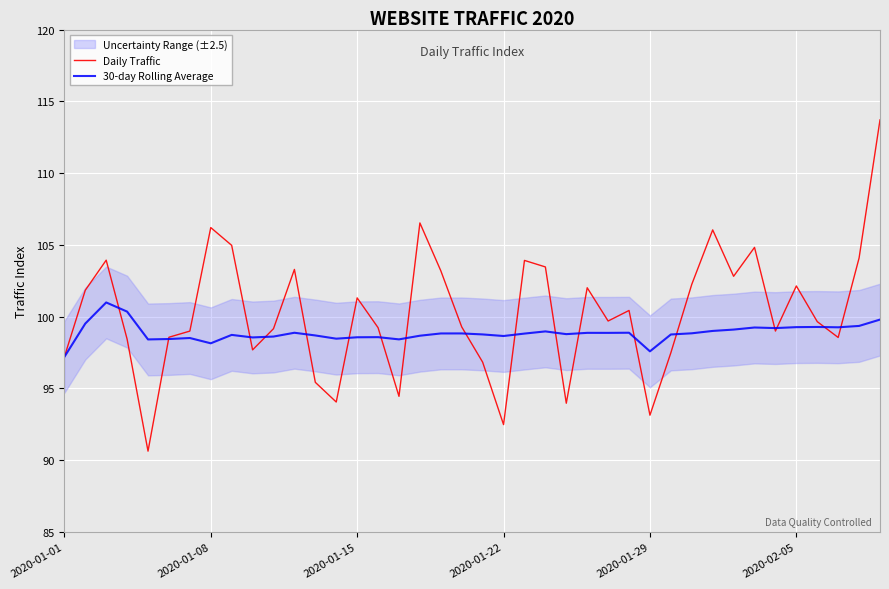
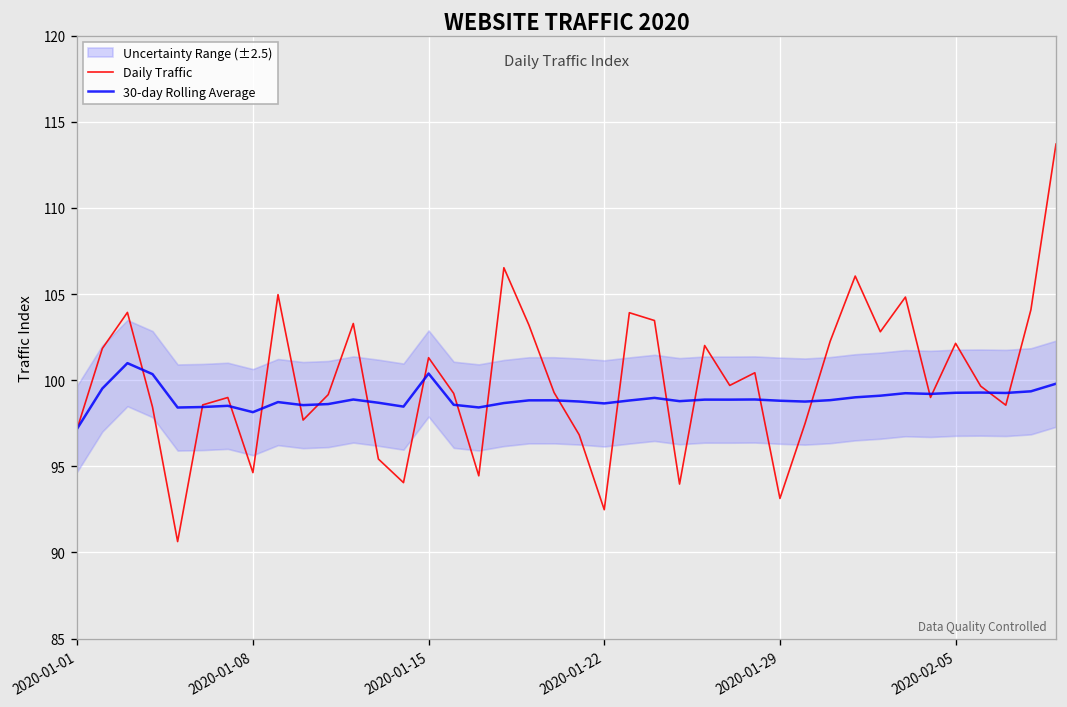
  {
    "Daily Traffic": {
-     "2020-01-08": 106.2,
+     "2020-01-08": 94.6,
      "2020-01-15": 101.3,
      "2020-01-22": 92.5,
      "2020-01-29": 93.1,
      "2020-02-05": 102.1
    },
    "30-day Rolling Average": {
      "2020-01-08": 98.1,
-     "2020-01-15": 98.6,
+     "2020-01-15": 100.4,
      "2020-01-22": 98.7,
-     "2020-01-29": 97.6,
+     "2020-01-29": 98.8,
      "2020-02-05": 99.3
    }
  }
